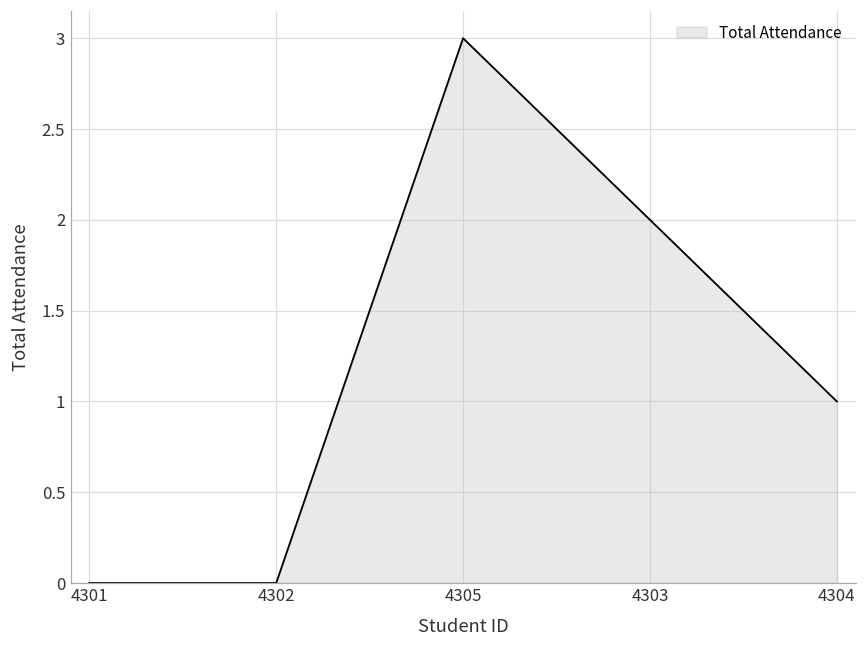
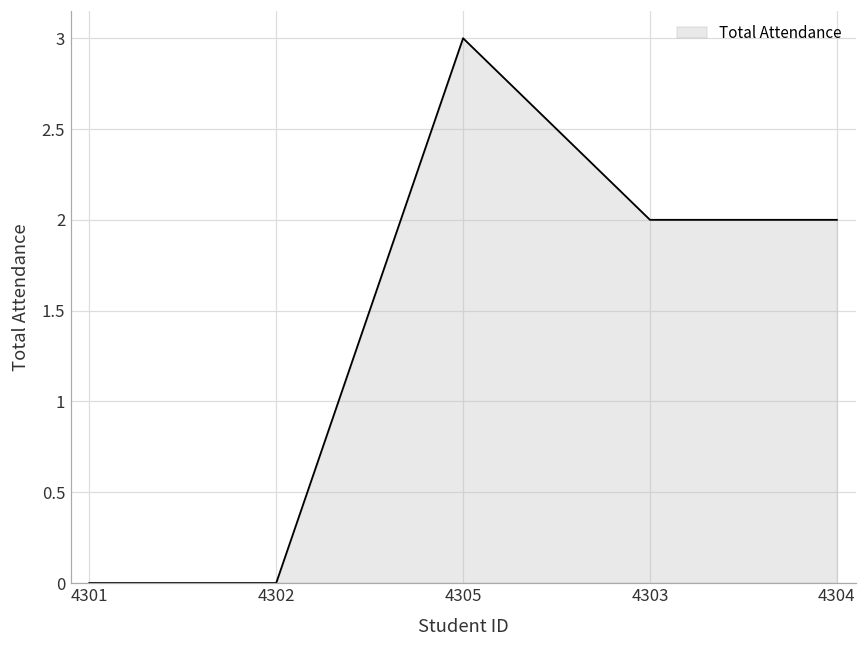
  {
    "4301": 0,
    "4302": 0,
    "4305": 3,
    "4303": 2,
-   "4304": 1
+   "4304": 2
  }
